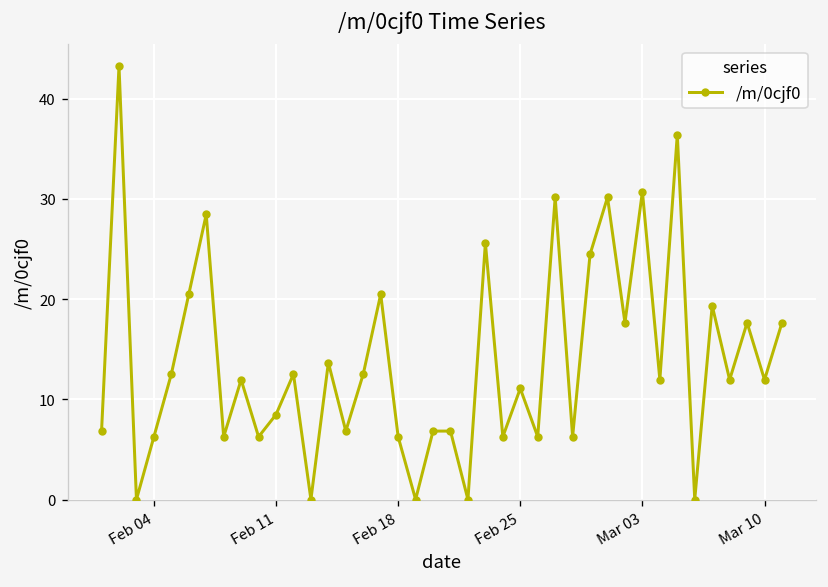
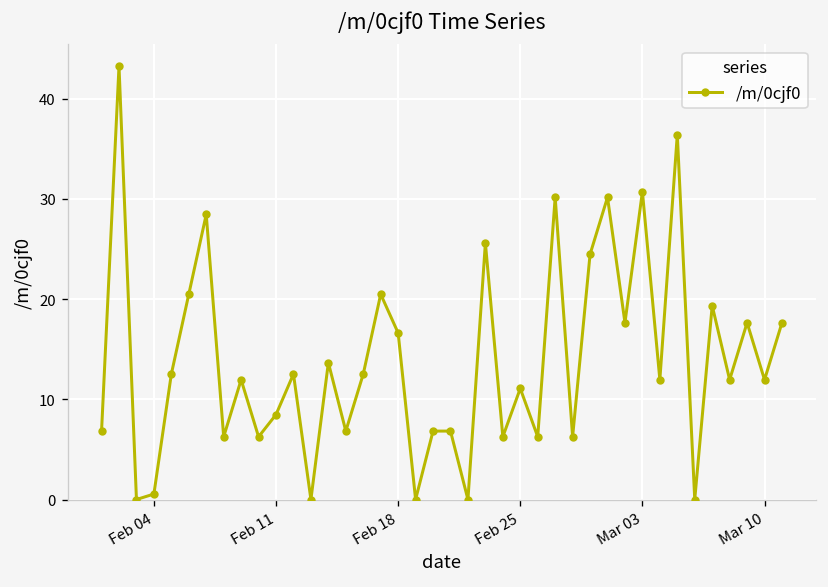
  {
-   "Feb 04": 6,
+   "Feb 04": 1,
    "Feb 11": 8,
-   "Feb 18": 6,
+   "Feb 18": 17,
    "Feb 25": 11,
    "Mar 03": 31,
    "Mar 10": 12
  }
